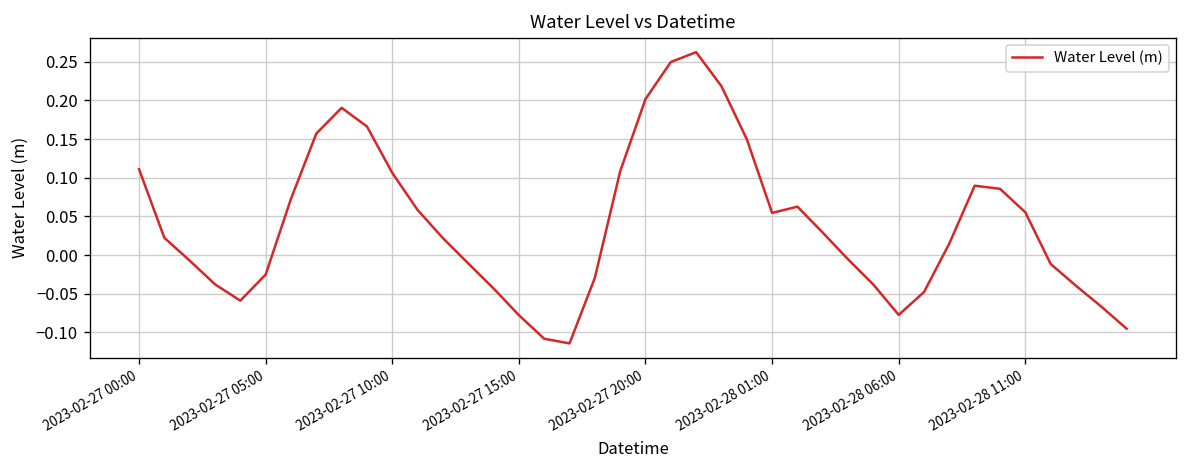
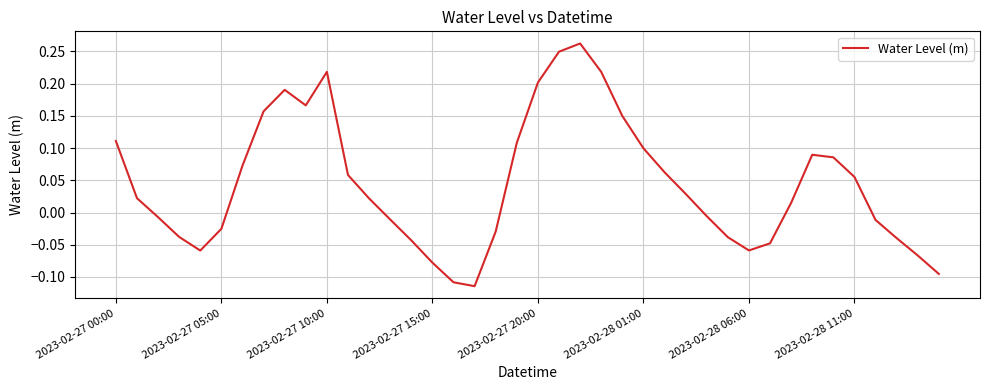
  {
    "2023-02-27 00:00": 0.11,
    "2023-02-27 05:00": -0.03,
-   "2023-02-27 10:00": 0.11,
+   "2023-02-27 10:00": 0.22,
    "2023-02-27 15:00": -0.08,
    "2023-02-27 20:00": 0.20,
-   "2023-02-28 01:00": 0.05,
-   "2023-02-28 06:00": -0.08,
+   "2023-02-28 01:00": 0.10,
+   "2023-02-28 06:00": -0.06,
    "2023-02-28 11:00": 0.06
  }
